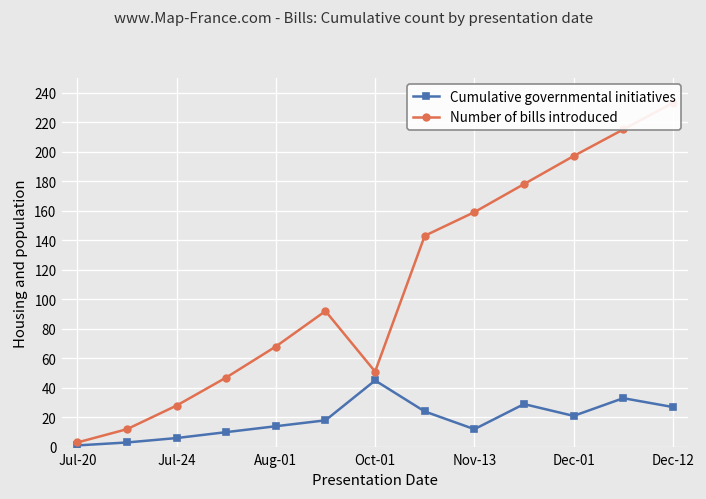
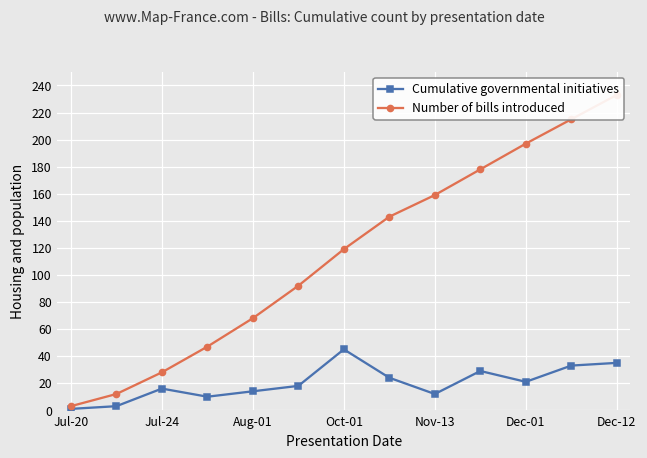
  {
    "Cumulative governmental initiatives": {
-     "Jul-24": 6,
+     "Jul-24": 16,
      "Aug-01": 14,
      "Oct-01": 45,
      "Nov-13": 12,
      "Dec-01": 21,
-     "Dec-12": 27
+     "Dec-12": 35
    },
    "Number of bills introduced": {
      "Jul-24": 28,
      "Aug-01": 68,
-     "Oct-01": 51,
+     "Oct-01": 119,
      "Nov-13": 159,
      "Dec-01": 197
    }
  }
